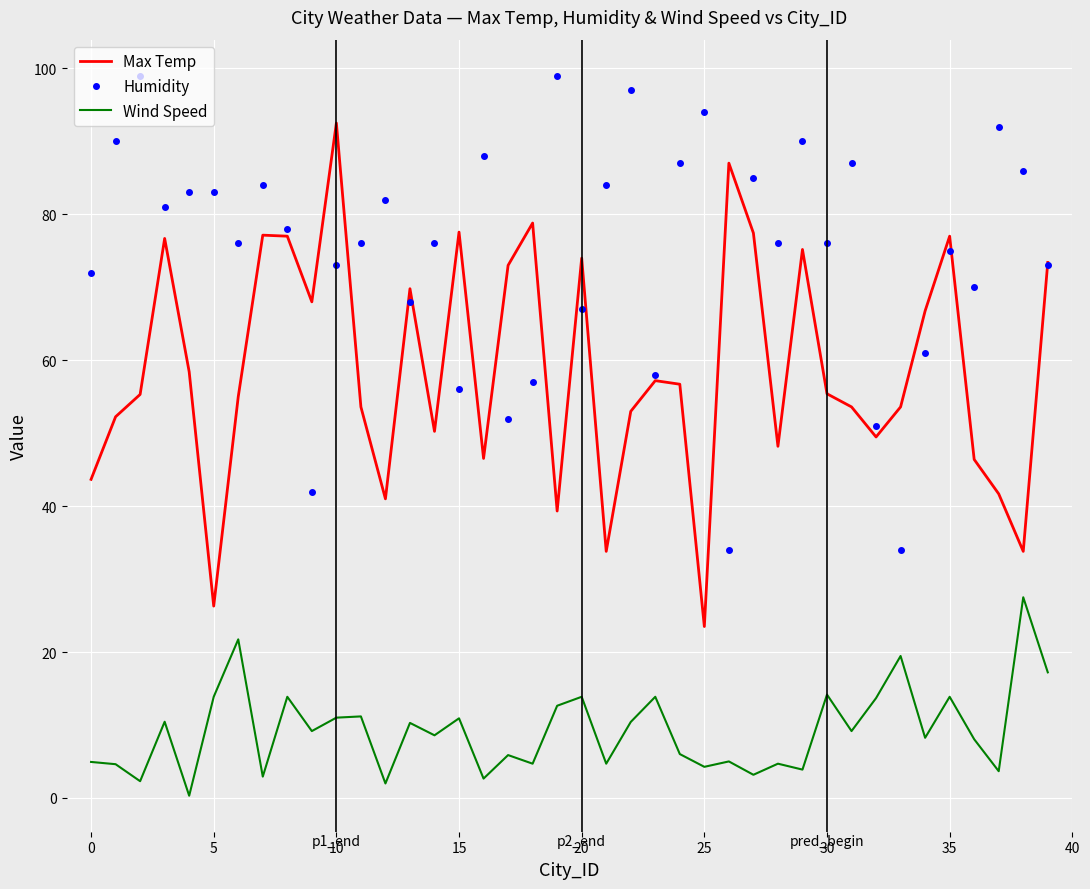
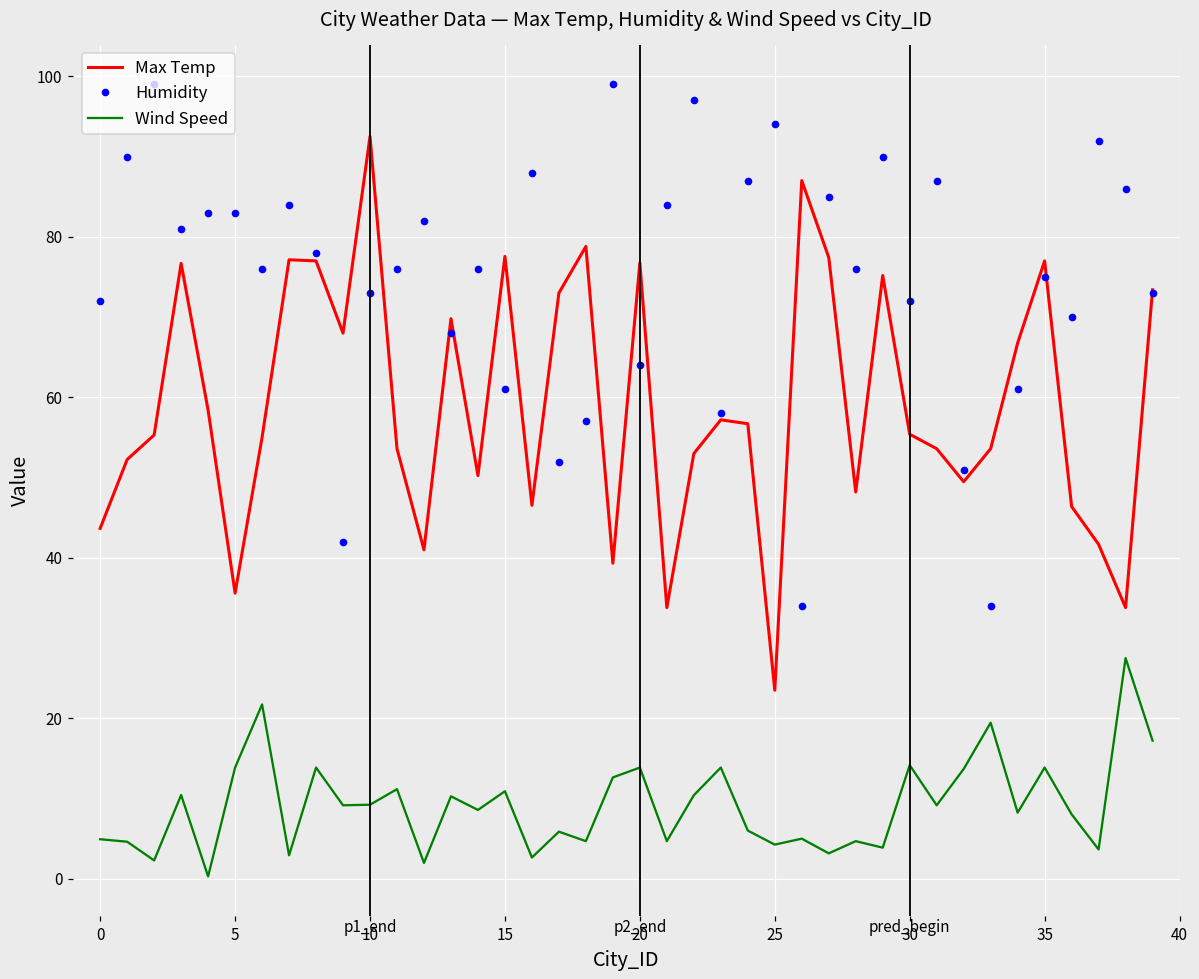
  {
    "Max Temp": {
      "0": 44,
-     "5": 26,
+     "5": 36,
      "10": 93,
      "15": 78,
-     "20": 74,
+     "20": 77,
      "25": 24,
      "30": 55,
      "35": 77
    },
    "Humidity": {
      "0": 72,
      "5": 83,
      "10": 73,
-     "15": 56,
-     "20": 67,
+     "15": 61,
+     "20": 64,
      "25": 94,
-     "30": 76,
+     "30": 72,
      "35": 75
    },
    "Wind Speed": {
      "0": 5,
      "5": 14,
-     "10": 11,
+     "10": 9,
      "15": 11,
      "20": 14,
      "25": 4,
      "30": 14,
      "35": 14
    }
  }
